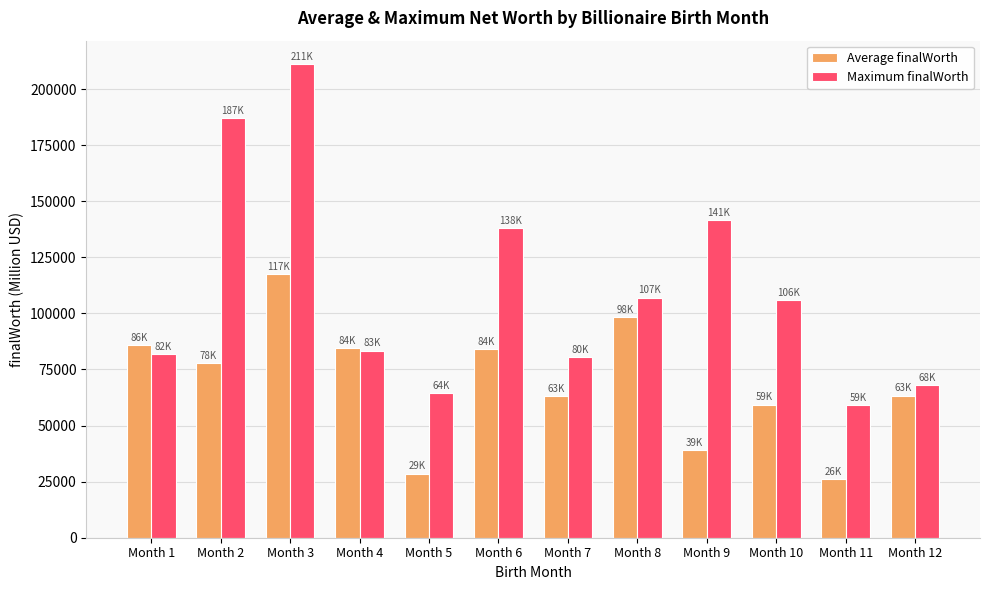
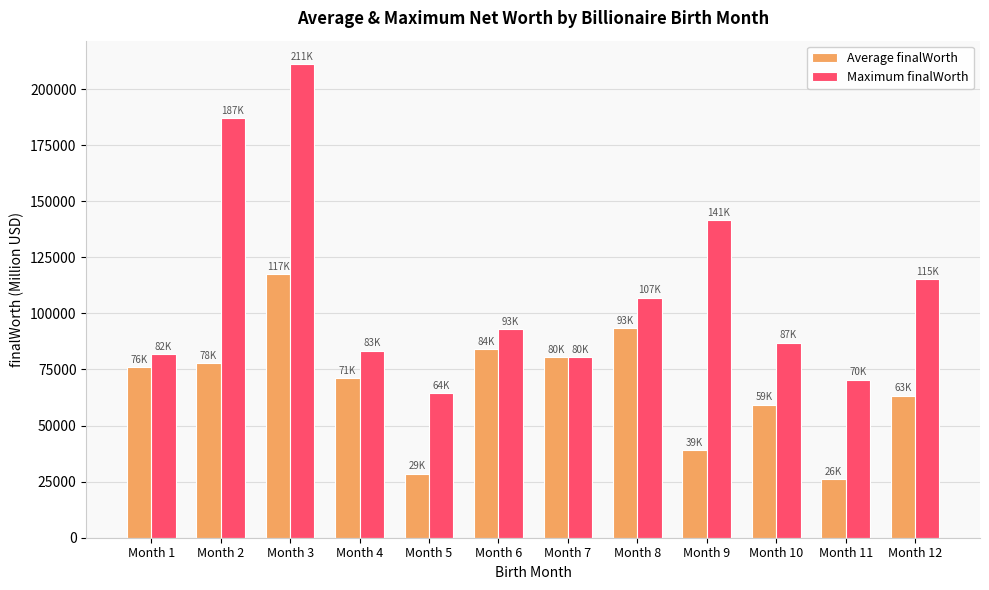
  {
    "Average finalWorth": {
-     "Month 1": "86K",
+     "Month 1": "76K",
      "Month 2": "78K",
      "Month 3": "117K",
-     "Month 4": "84K",
+     "Month 4": "71K",
      "Month 5": "29K",
      "Month 6": "84K",
-     "Month 7": "63K",
-     "Month 8": "98K",
+     "Month 7": "80K",
+     "Month 8": "93K",
      "Month 9": "39K",
      "Month 10": "59K",
      "Month 11": "26K",
      "Month 12": "63K"
    },
    "Maximum finalWorth": {
      "Month 1": "82K",
      "Month 2": "187K",
      "Month 3": "211K",
      "Month 4": "83K",
      "Month 5": "64K",
-     "Month 6": "138K",
+     "Month 6": "93K",
      "Month 7": "80K",
      "Month 8": "107K",
      "Month 9": "141K",
-     "Month 10": "106K",
-     "Month 11": "59K",
-     "Month 12": "68K"
+     "Month 10": "87K",
+     "Month 11": "70K",
+     "Month 12": "115K"
    }
  }
